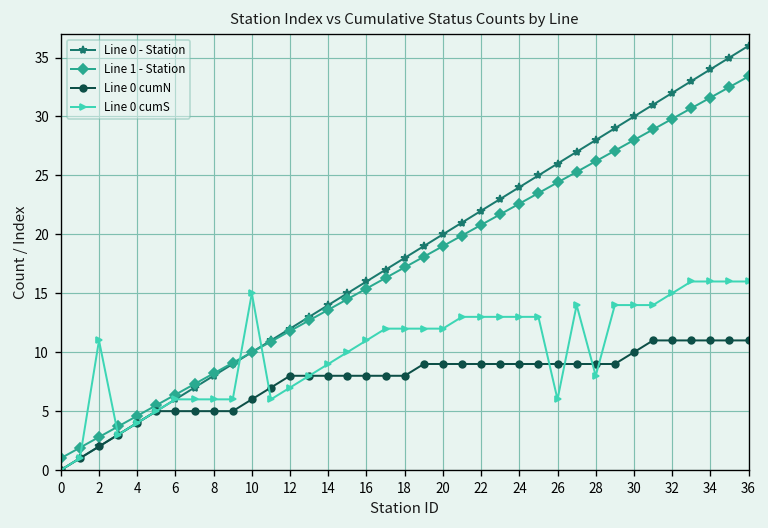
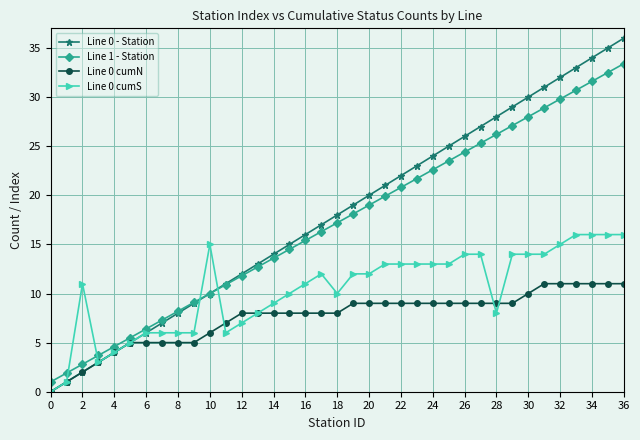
  {
    "Line 1 - Station": {
      "0": 1,
      "2": 3,
      "4": 5,
      "6": 6,
      "14": 14,
      "16": 15,
      "18": 17,
      "20": 19,
      "22": 21,
      "24": 23,
      "26": 24,
      "28": 26,
      "30": 28,
      "32": 30,
      "34": 32,
      "36": 33
    },
    "Line 0 cumS": {
      "2": 11,
      "8": 6,
      "10": 15,
      "12": 7,
      "14": 9,
      "16": 11,
-     "18": 12,
+     "18": 10,
      "20": 12,
      "22": 13,
      "24": 13,
-     "26": 6,
+     "26": 14,
      "28": 8,
      "30": 14,
      "32": 15,
      "34": 16,
      "36": 16
    }
  }
